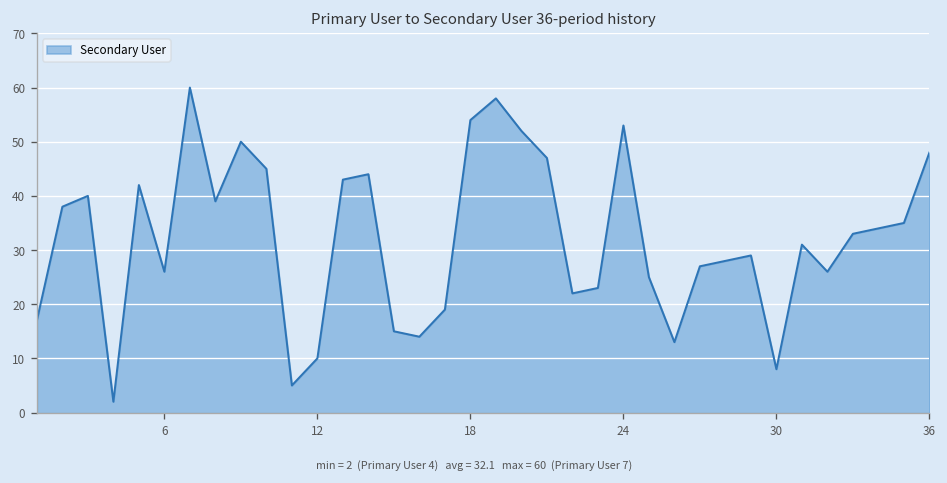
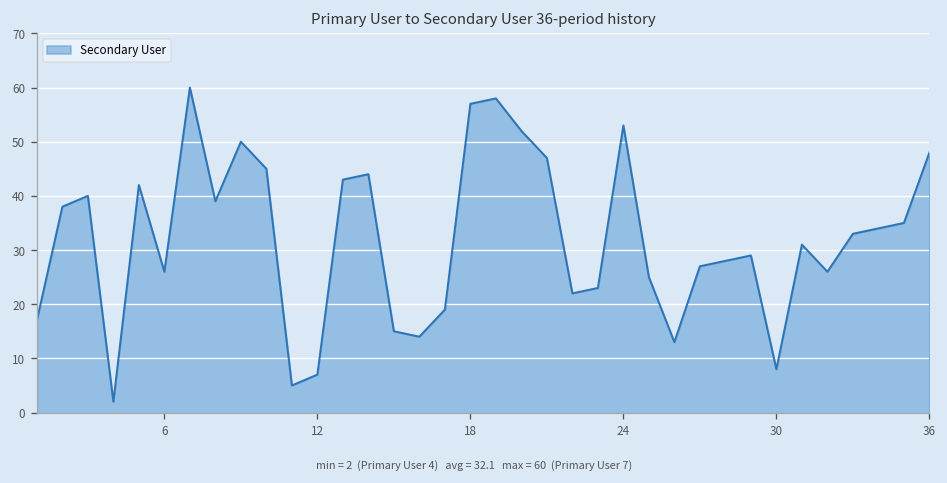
  {
    "6": 26,
-   "12": 10,
-   "18": 54,
+   "12": 7,
+   "18": 57,
    "24": 53,
    "30": 8,
    "36": 48
  }
